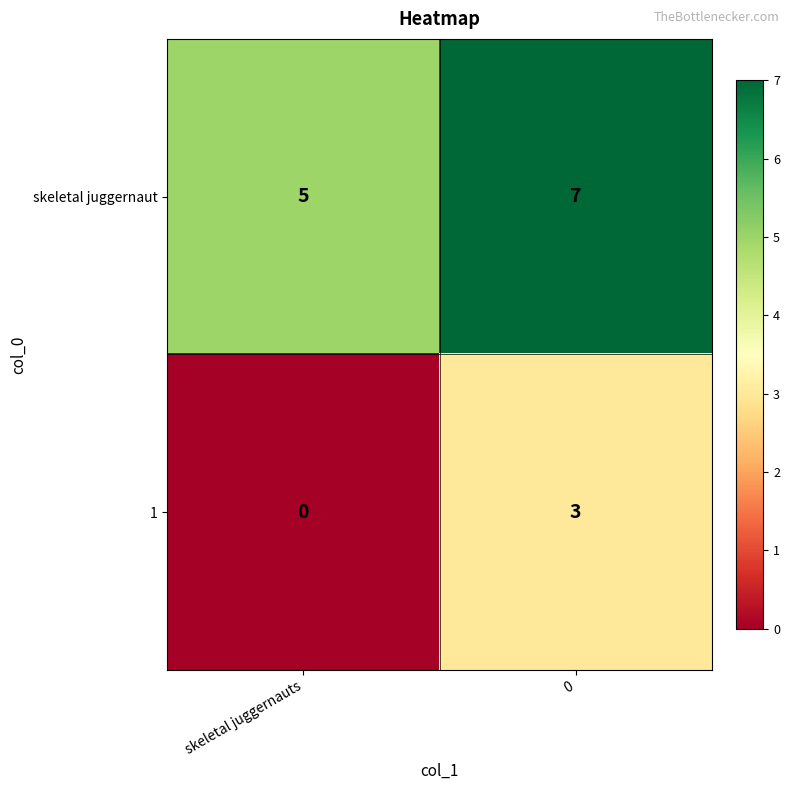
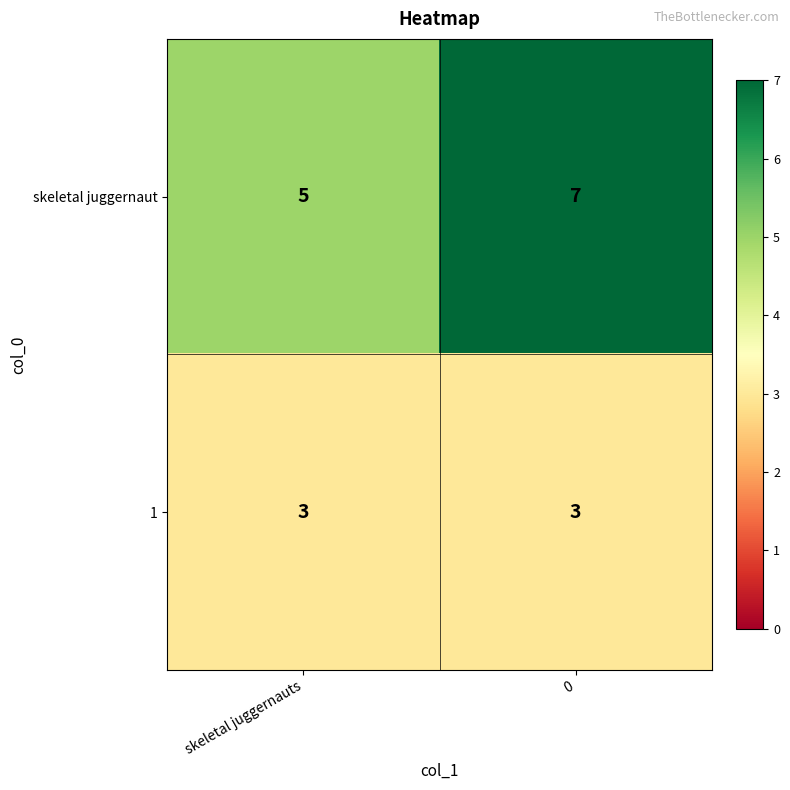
  {
    "skeletal juggernaut": {
      "skeletal juggernauts": 5,
      "0": 7
    },
    "1": {
-     "skeletal juggernauts": 0,
+     "skeletal juggernauts": 3,
      "0": 3
    }
  }
